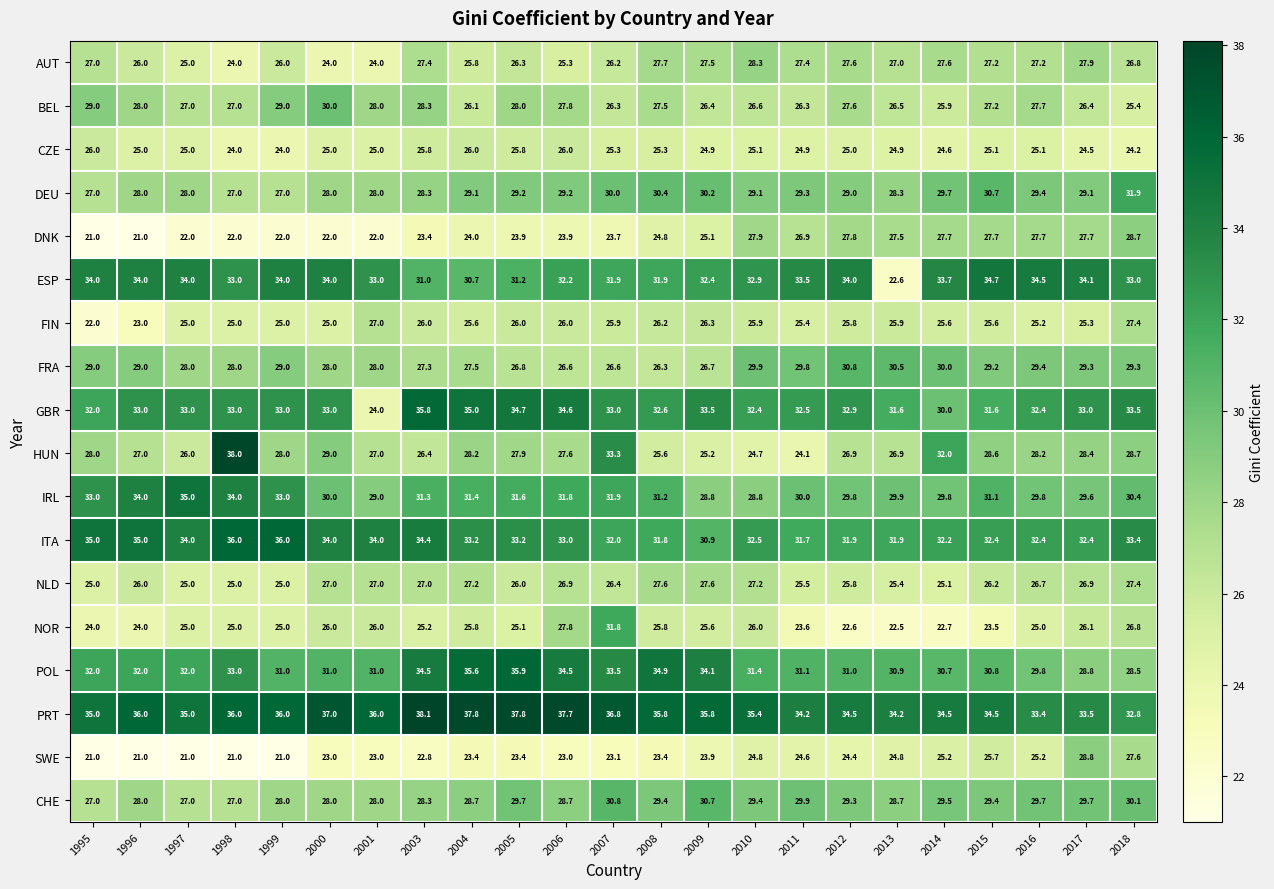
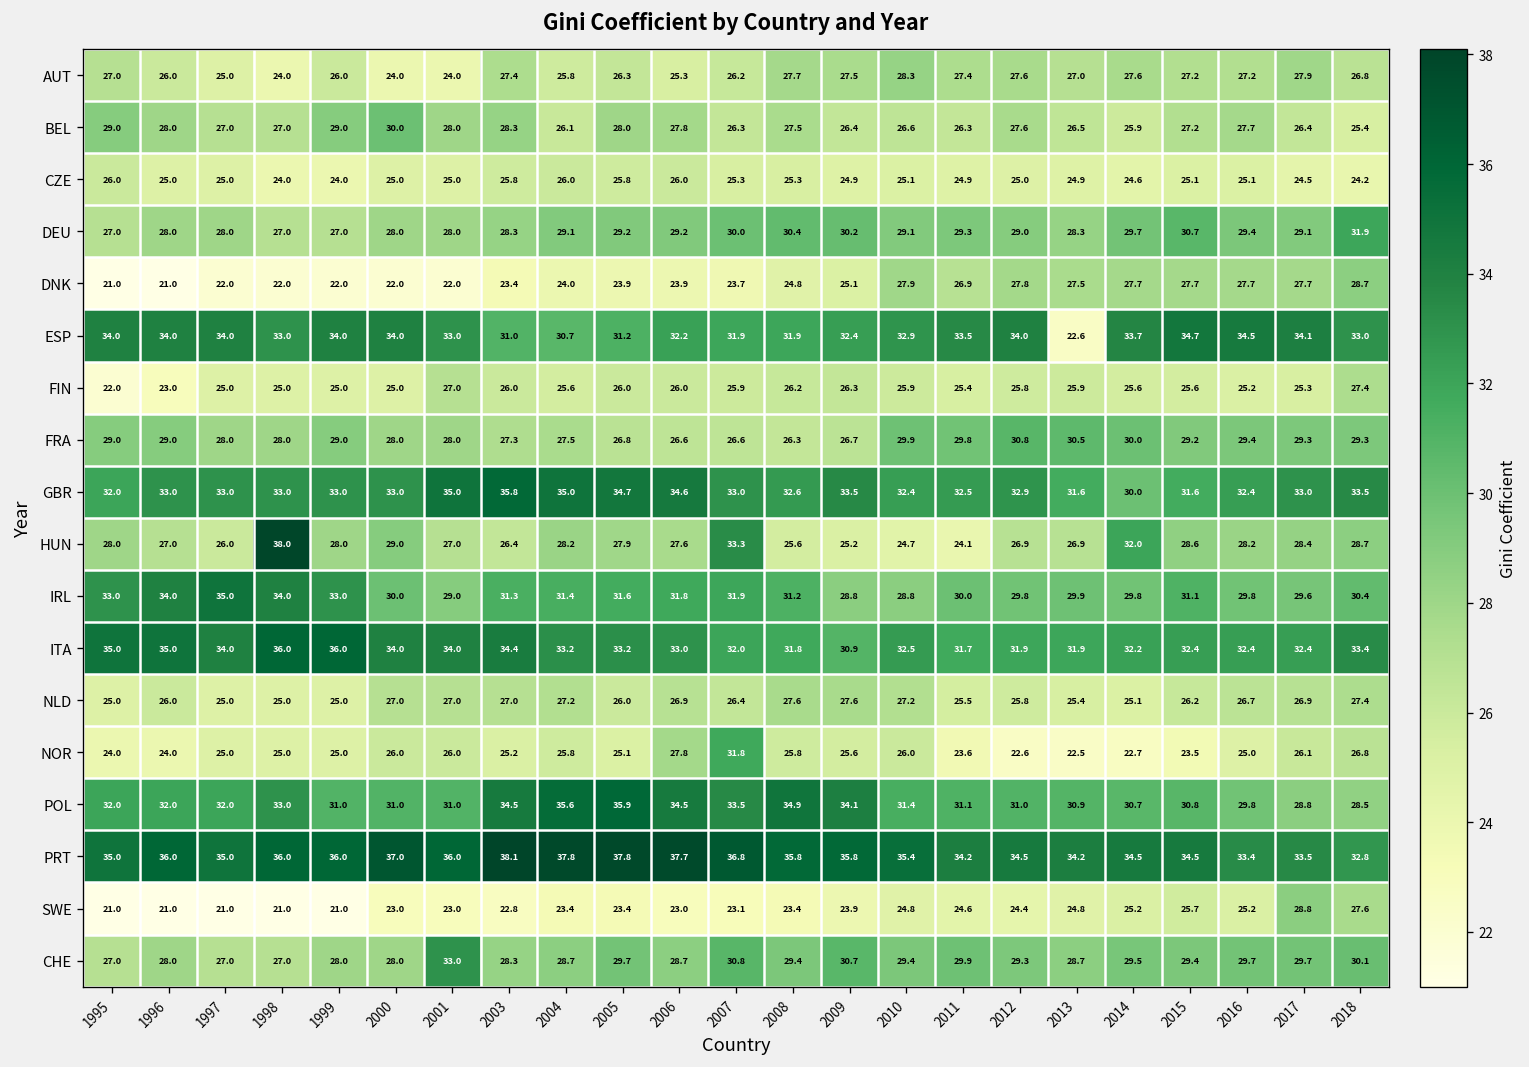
  {
    "GBR": {
      "1995": 32.0,
      "1996": 33.0,
      "1997": 33.0,
      "1998": 33.0,
      "1999": 33.0,
      "2000": 33.0,
-     "2001": 24.0,
+     "2001": 35.0,
      "2003": 35.8,
      "2004": 35.0,
      "2005": 34.7,
      "2006": 34.6,
      "2007": 33.0,
      "2008": 32.6,
      "2009": 33.5,
      "2010": 32.4,
      "2011": 32.5,
      "2012": 32.9,
      "2013": 31.6,
      "2014": 30.0,
      "2015": 31.6,
      "2016": 32.4,
      "2017": 33.0,
      "2018": 33.5
    },
    "CHE": {
      "1995": 27.0,
      "1996": 28.0,
      "1997": 27.0,
      "1998": 27.0,
      "1999": 28.0,
      "2000": 28.0,
-     "2001": 28.0,
+     "2001": 33.0,
      "2003": 28.3,
      "2004": 28.7,
      "2005": 29.7,
      "2006": 28.7,
      "2007": 30.8,
      "2008": 29.4,
      "2009": 30.7,
      "2010": 29.4,
      "2011": 29.9,
      "2012": 29.3,
      "2013": 28.7,
      "2014": 29.5,
      "2015": 29.4,
      "2016": 29.7,
      "2017": 29.7,
      "2018": 30.1
    }
  }
